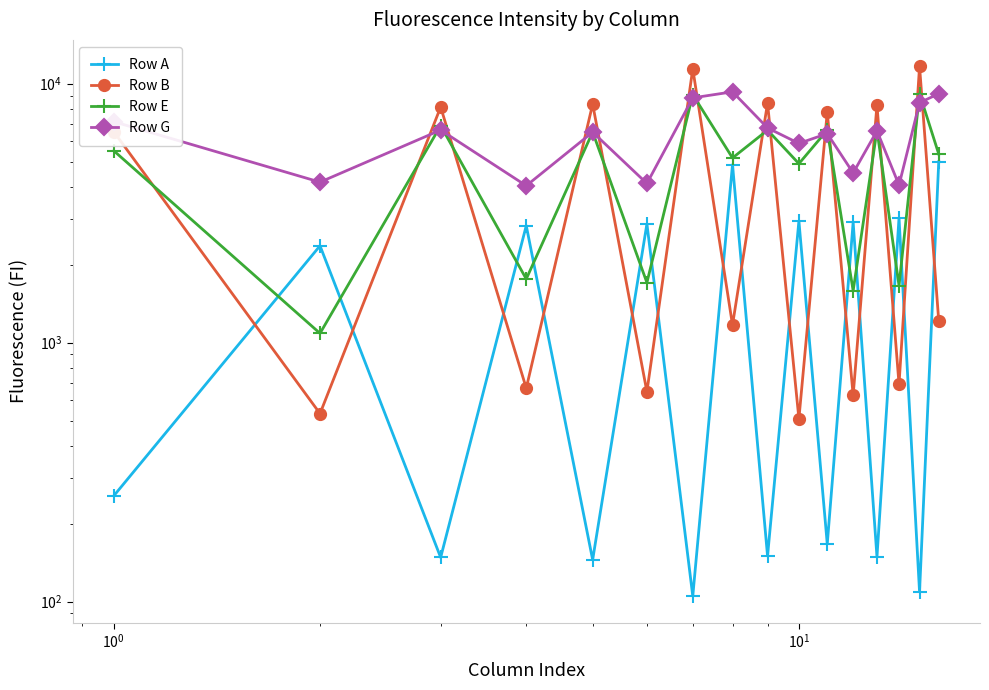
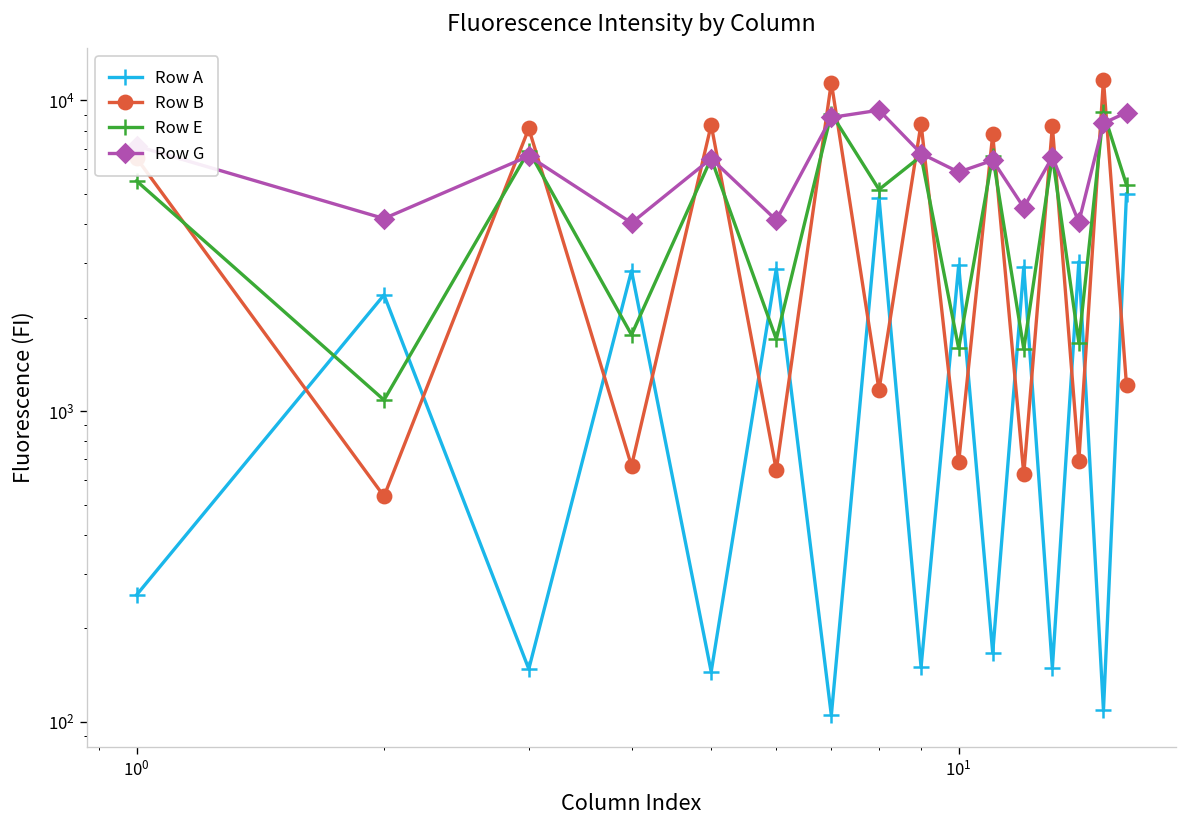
  {
    "Row A": {
      "10^0": 260,
      "10^1": 2900
    },
    "Row B": {
-     "10^1": 510
+     "10^1": 690
    },
    "Row E": {
      "10^0": 5500,
-     "10^1": 4900
+     "10^1": 1600
    },
    "Row G": {
      "10^1": 5900
    }
  }
